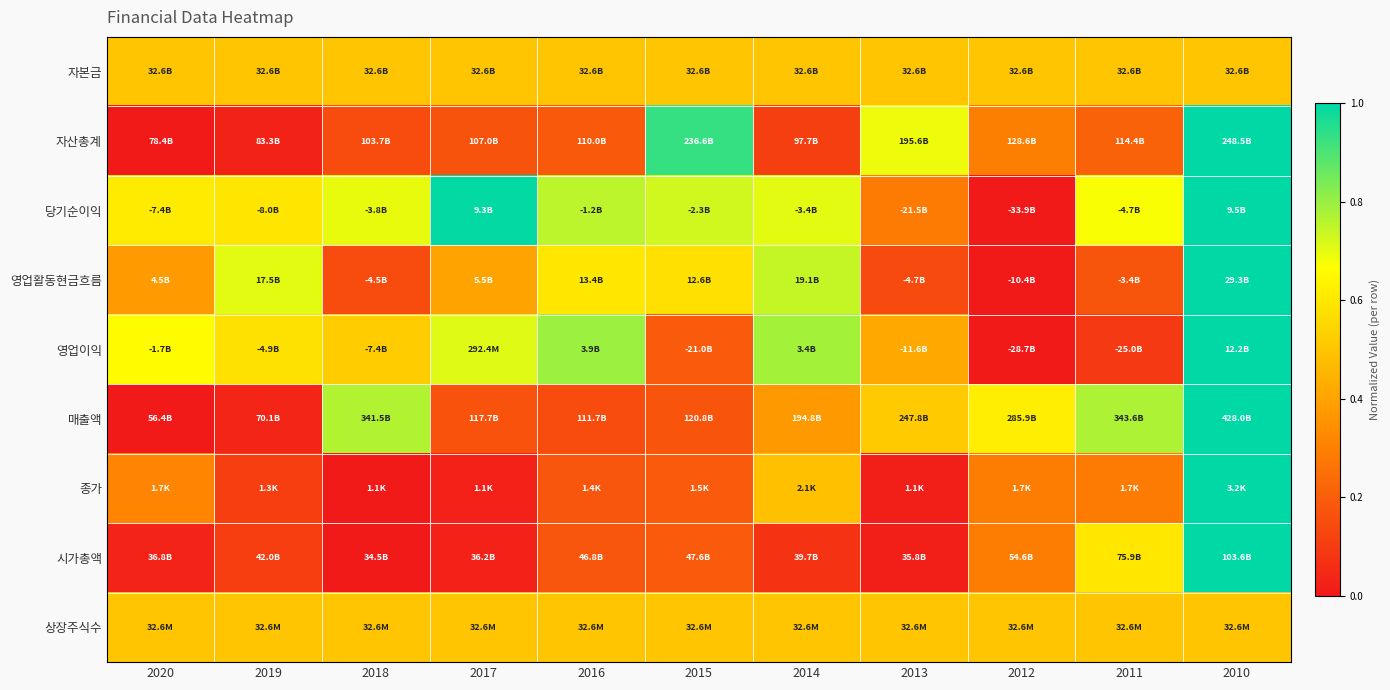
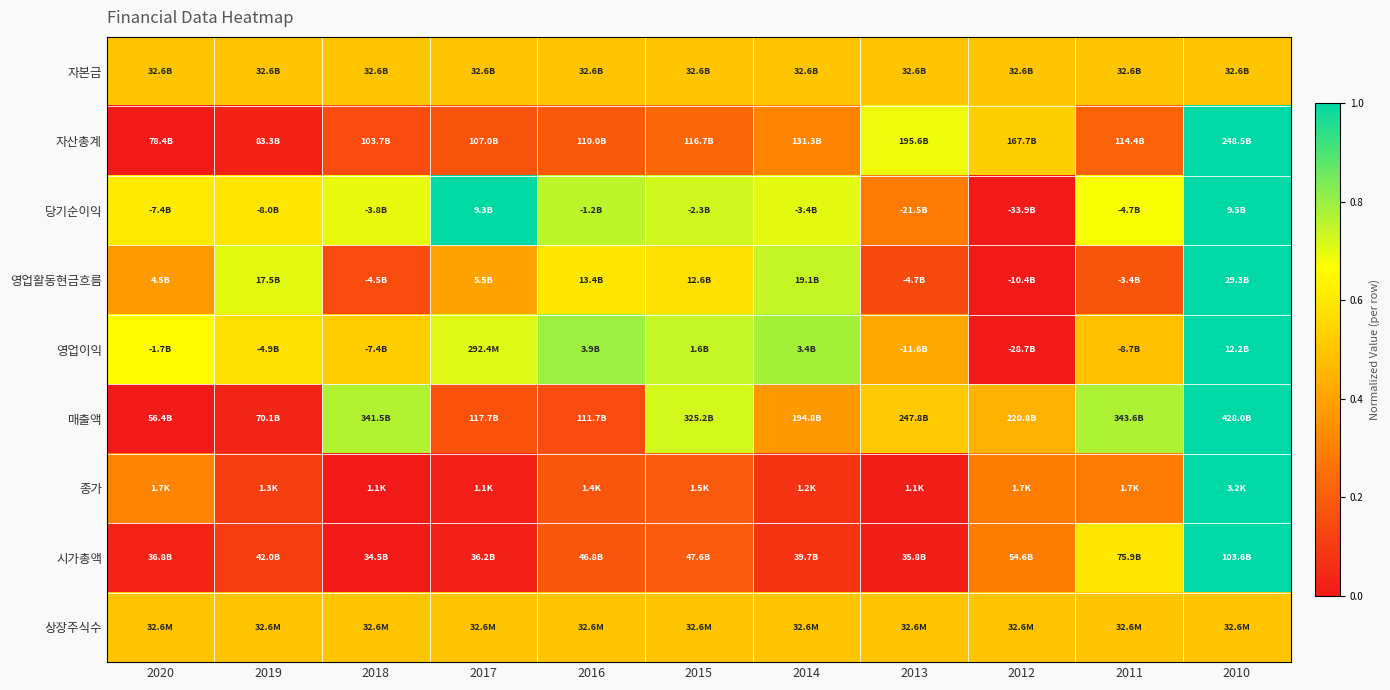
  {
    "자본금": {
      "2020": "32.6B",
      "2019": "32.6B",
      "2018": "32.6B",
      "2017": "32.6B",
      "2016": "32.6B",
      "2015": "32.6B",
      "2014": "32.6B",
      "2013": "32.6B",
      "2012": "32.6B",
      "2011": "32.6B",
      "2010": "32.6B"
    },
    "자산총계": {
      "2020": "78.4B",
      "2019": "83.3B",
      "2018": "103.7B",
      "2017": "107.0B",
      "2016": "110.0B",
-     "2015": "236.6B",
-     "2014": "97.7B",
+     "2015": "116.7B",
+     "2014": "131.3B",
      "2013": "195.6B",
-     "2012": "128.6B",
+     "2012": "167.7B",
      "2011": "114.4B",
      "2010": "248.5B"
    },
    "당기순이익": {
      "2020": "-7.4B",
      "2019": "-8.0B",
      "2018": "-3.8B",
      "2017": "9.3B",
      "2016": "-1.2B",
      "2015": "-2.3B",
      "2014": "-3.4B",
      "2013": "-21.5B",
      "2012": "-33.9B",
      "2011": "-4.7B",
      "2010": "9.5B"
    },
    "영업활동현금흐름": {
      "2020": "4.5B",
      "2019": "17.5B",
      "2018": "-4.5B",
      "2017": "5.5B",
      "2016": "13.4B",
      "2015": "12.6B",
      "2014": "19.1B",
      "2013": "-4.7B",
      "2012": "-10.4B",
      "2011": "-3.4B",
      "2010": "29.3B"
    },
    "영업이익": {
      "2020": "-1.7B",
      "2019": "-4.9B",
      "2018": "-7.4B",
      "2017": "292.4M",
      "2016": "3.9B",
-     "2015": "-21.0B",
+     "2015": "1.6B",
      "2014": "3.4B",
      "2013": "-11.6B",
      "2012": "-28.7B",
-     "2011": "-25.0B",
+     "2011": "-8.7B",
      "2010": "12.2B"
    },
    "매출액": {
      "2020": "56.4B",
      "2019": "70.1B",
      "2018": "341.5B",
      "2017": "117.7B",
      "2016": "111.7B",
-     "2015": "120.8B",
+     "2015": "325.2B",
      "2014": "194.8B",
      "2013": "247.8B",
-     "2012": "285.9B",
+     "2012": "220.8B",
      "2011": "343.6B",
      "2010": "428.0B"
    },
    "종가": {
      "2020": "1.7K",
      "2019": "1.3K",
      "2018": "1.1K",
      "2017": "1.1K",
      "2016": "1.4K",
      "2015": "1.5K",
-     "2014": "2.1K",
+     "2014": "1.2K",
      "2013": "1.1K",
      "2012": "1.7K",
      "2011": "1.7K",
      "2010": "3.2K"
    },
    "시가총액": {
      "2020": "36.8B",
      "2019": "42.0B",
      "2018": "34.5B",
      "2017": "36.2B",
      "2016": "46.8B",
      "2015": "47.6B",
      "2014": "39.7B",
      "2013": "35.8B",
      "2012": "54.6B",
      "2011": "75.9B",
      "2010": "103.6B"
    },
    "상장주식수": {
      "2020": "32.6M",
      "2019": "32.6M",
      "2018": "32.6M",
      "2017": "32.6M",
      "2016": "32.6M",
      "2015": "32.6M",
      "2014": "32.6M",
      "2013": "32.6M",
      "2012": "32.6M",
      "2011": "32.6M",
      "2010": "32.6M"
    }
  }
